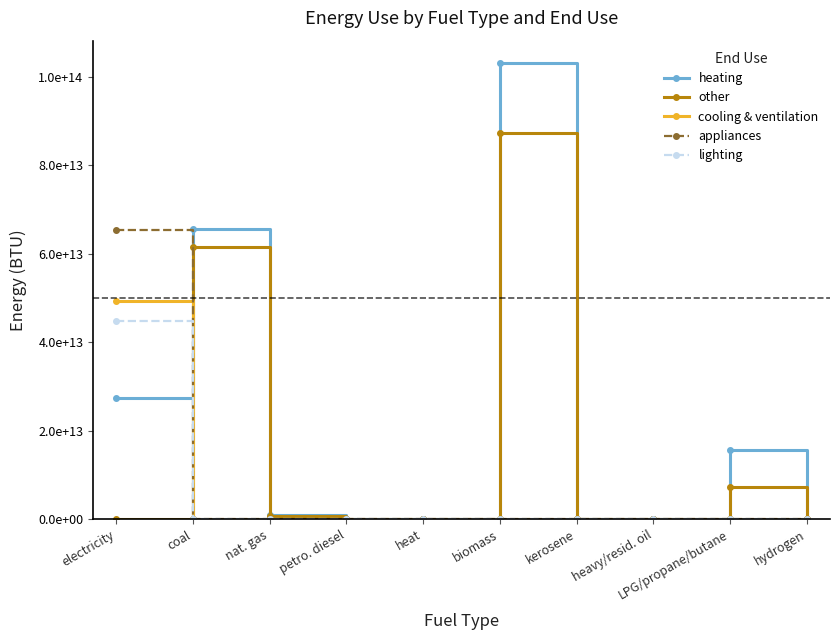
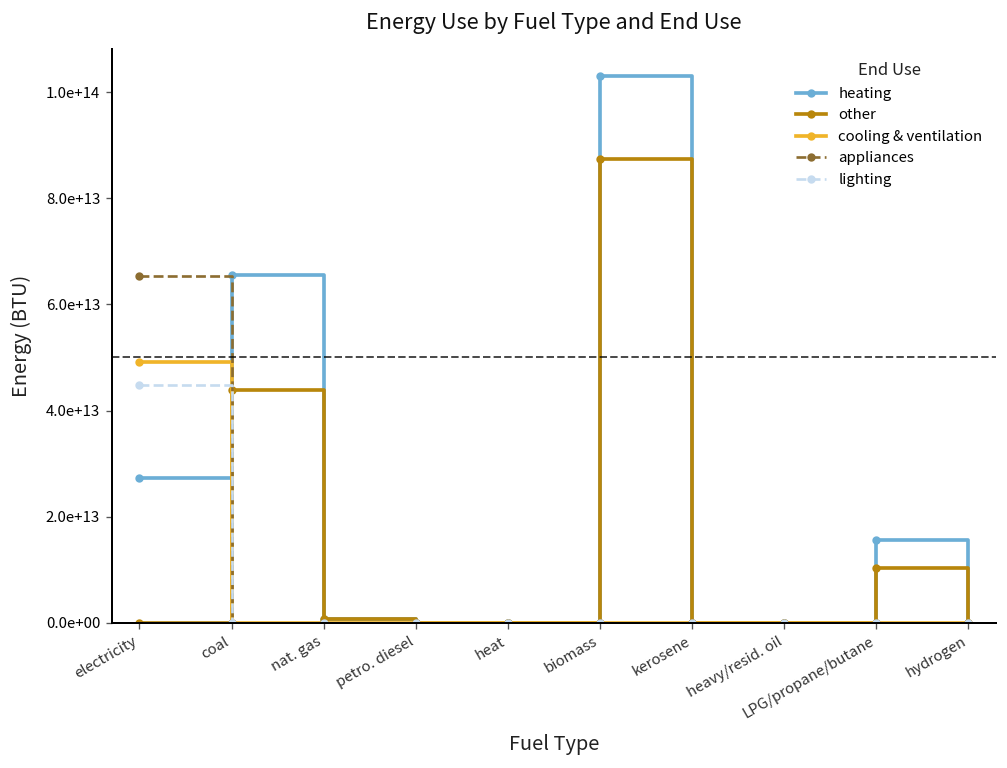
  {
    "heating": {
      "electricity": 27000000000000,
      "coal": 66000000000000,
      "biomass": 103000000000000,
      "LPG/propane/butane": 16000000000000
    },
    "other": {
      "electricity": 0,
-     "coal": 61000000000000,
+     "coal": 44000000000000,
      "biomass": 87000000000000,
-     "LPG/propane/butane": 7000000000000
+     "LPG/propane/butane": 10000000000000
    },
    "cooling & ventilation": {
      "electricity": 49000000000000
    },
    "appliances": {
      "electricity": 65000000000000
    },
    "lighting": {
      "electricity": 45000000000000
    }
  }
